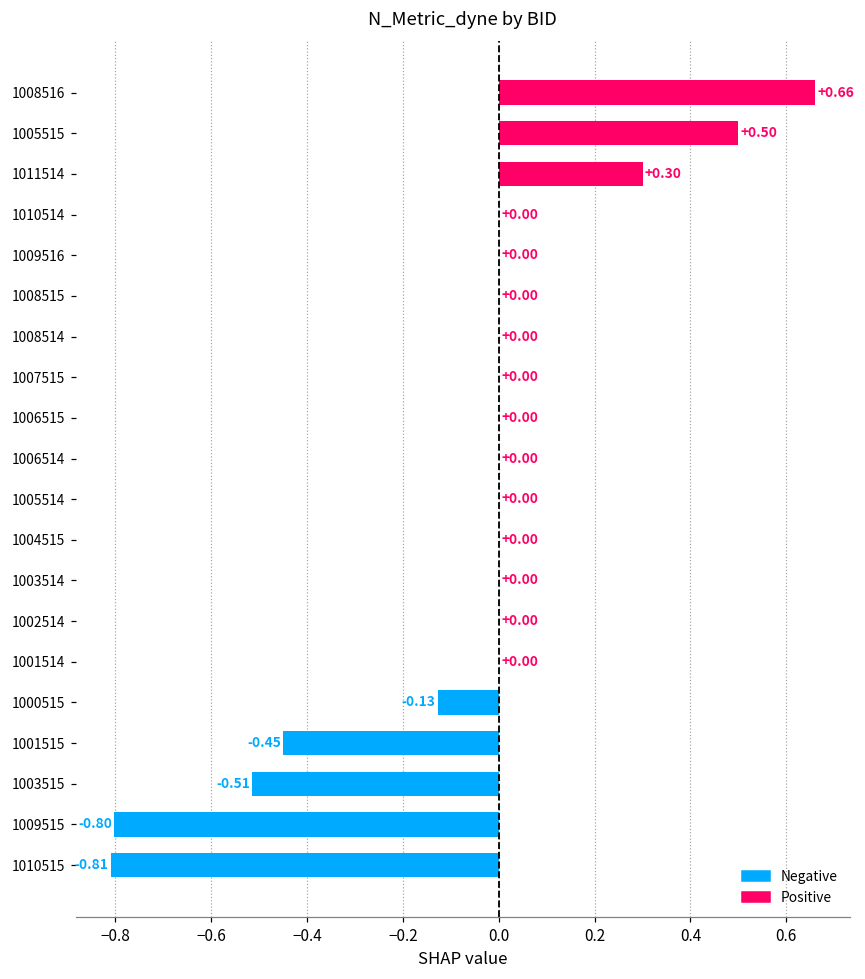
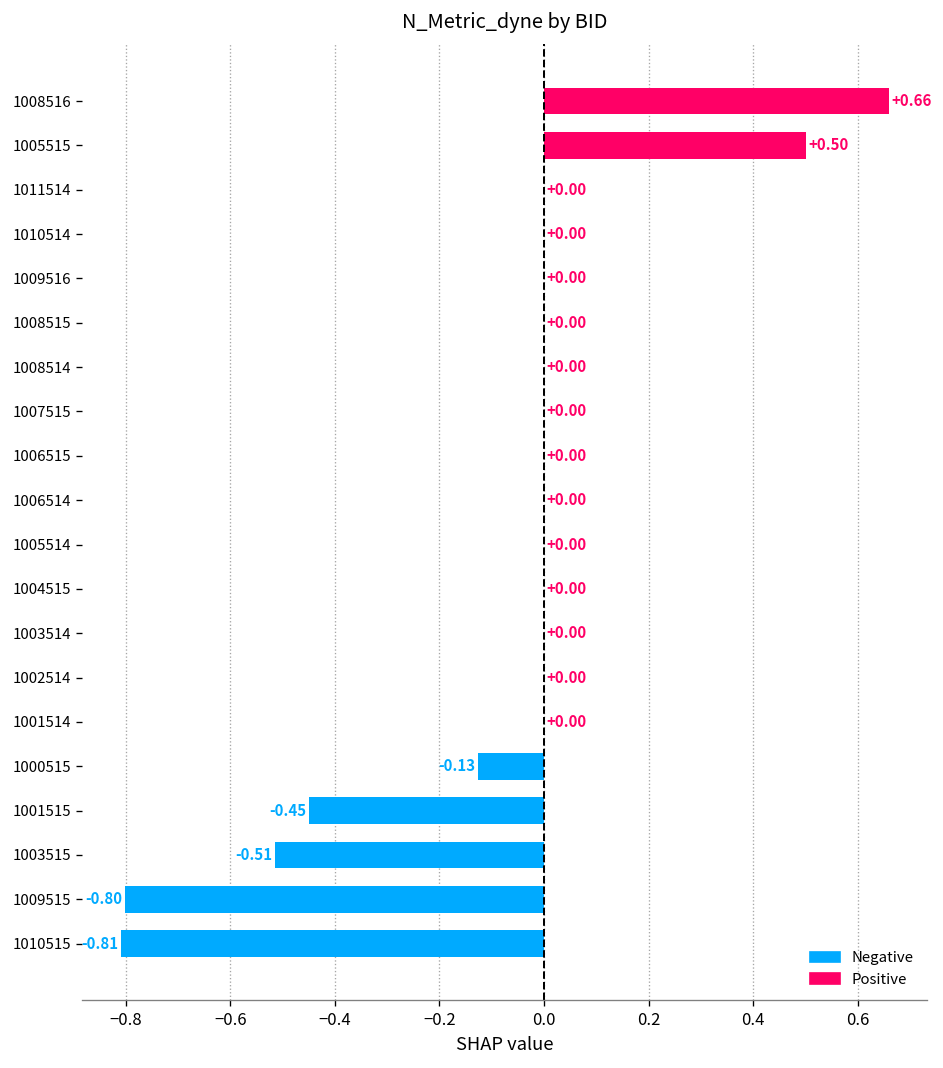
  {
    "1008516": "+0.66",
    "1005515": "+0.50",
-   "1011514": "+0.30",
+   "1011514": "+0.00",
    "1010514": "+0.00",
    "1009516": "+0.00",
    "1008515": "+0.00",
    "1008514": "+0.00",
    "1007515": "+0.00",
    "1006515": "+0.00",
    "1006514": "+0.00",
    "1005514": "+0.00",
    "1004515": "+0.00",
    "1003514": "+0.00",
    "1002514": "+0.00",
    "1001514": "+0.00",
    "1000515": "-0.13",
    "1001515": "-0.45",
    "1003515": "-0.51",
    "1009515": "-0.80",
    "1010515": "-0.81"
  }
